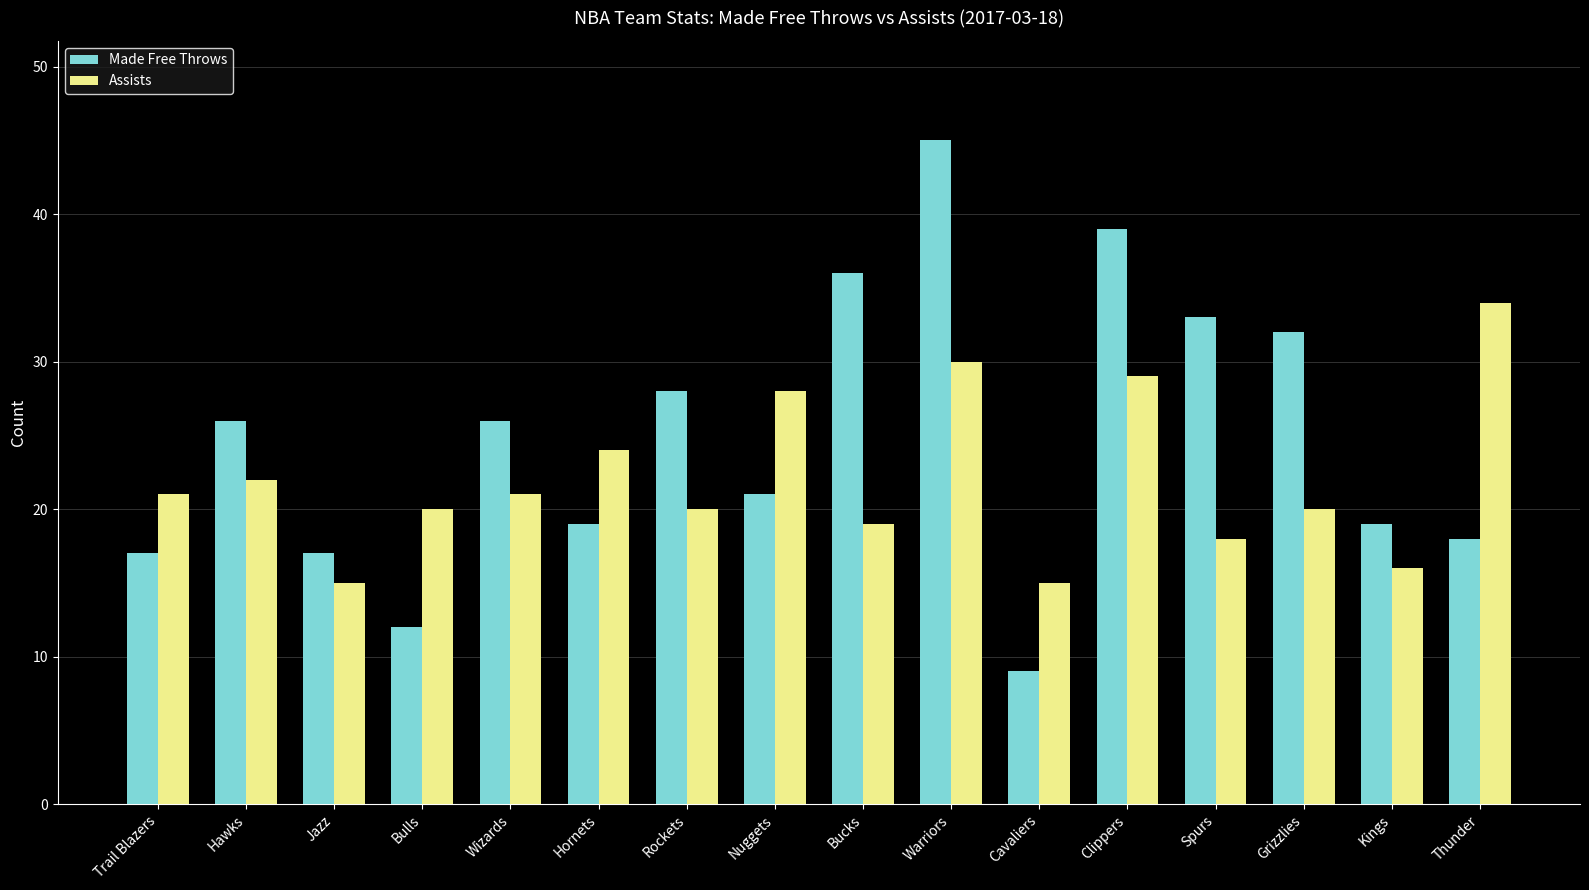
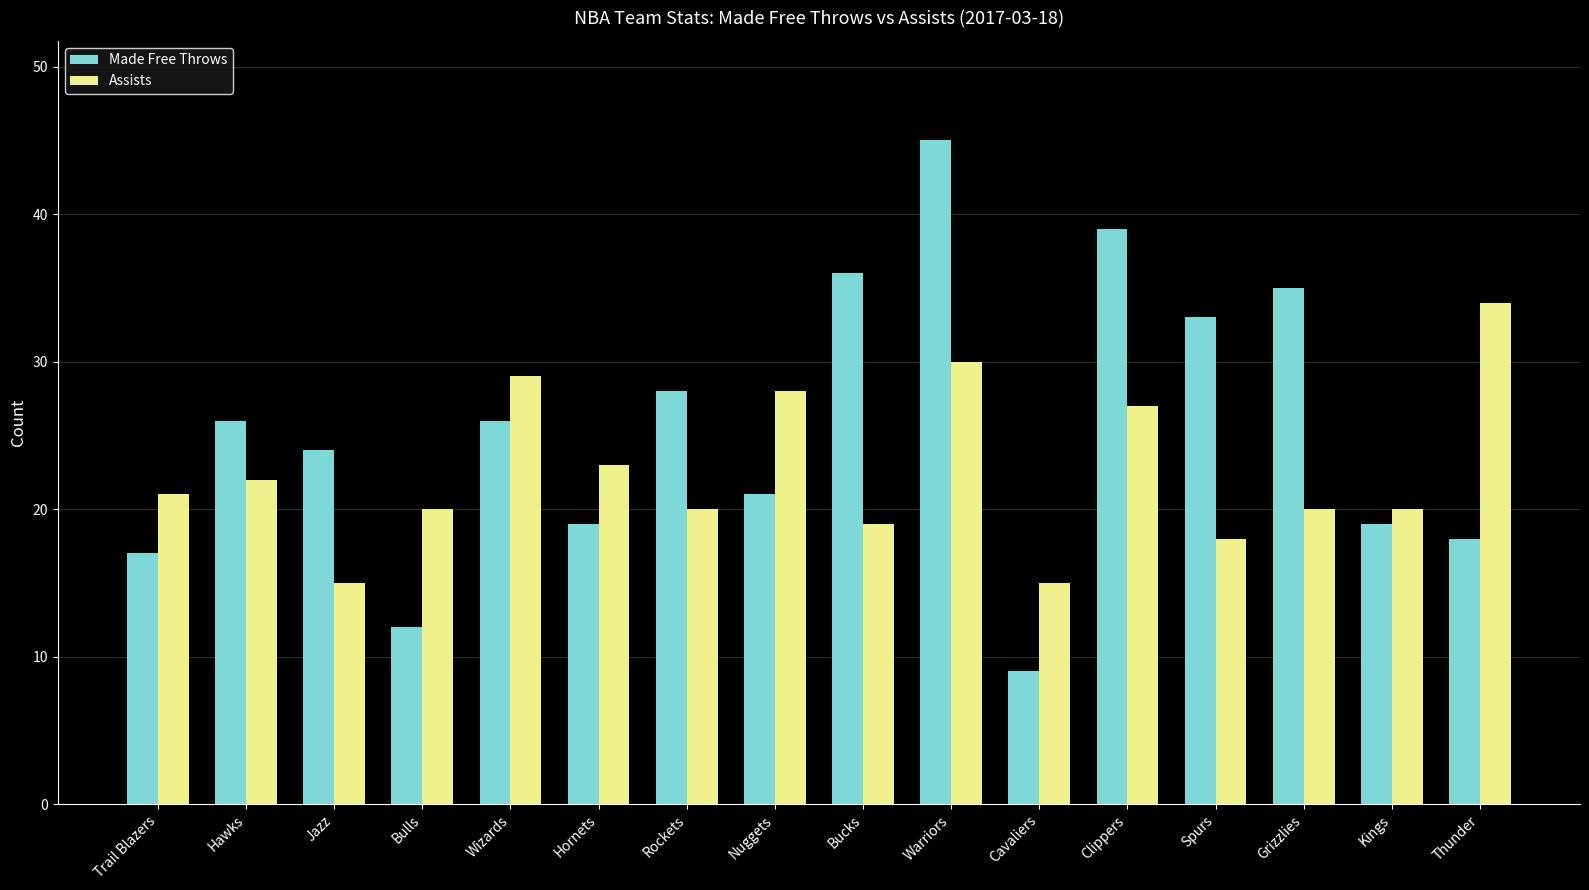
  {
    "Made Free Throws": {
      "Trail Blazers": 17,
      "Hawks": 26,
-     "Jazz": 17,
+     "Jazz": 24,
      "Bulls": 12,
      "Wizards": 26,
      "Hornets": 19,
      "Rockets": 28,
      "Nuggets": 21,
      "Bucks": 36,
      "Warriors": 45,
      "Cavaliers": 9,
      "Clippers": 39,
      "Spurs": 33,
-     "Grizzlies": 32,
+     "Grizzlies": 35,
      "Kings": 19,
      "Thunder": 18
    },
    "Assists": {
      "Trail Blazers": 21,
      "Hawks": 22,
      "Jazz": 15,
      "Bulls": 20,
-     "Wizards": 21,
-     "Hornets": 24,
+     "Wizards": 29,
+     "Hornets": 23,
      "Rockets": 20,
      "Nuggets": 28,
      "Bucks": 19,
      "Warriors": 30,
      "Cavaliers": 15,
-     "Clippers": 29,
+     "Clippers": 27,
      "Spurs": 18,
      "Grizzlies": 20,
-     "Kings": 16,
+     "Kings": 20,
      "Thunder": 34
    }
  }
